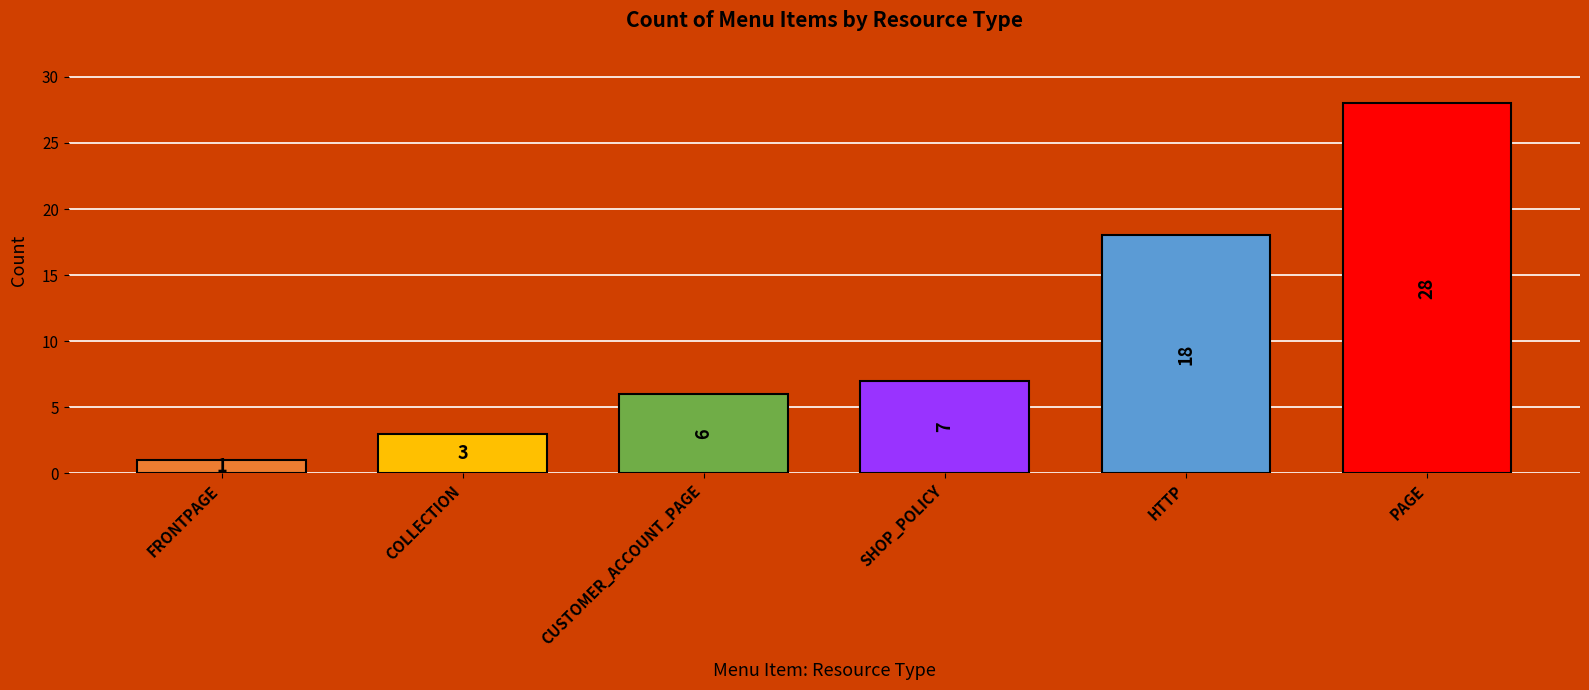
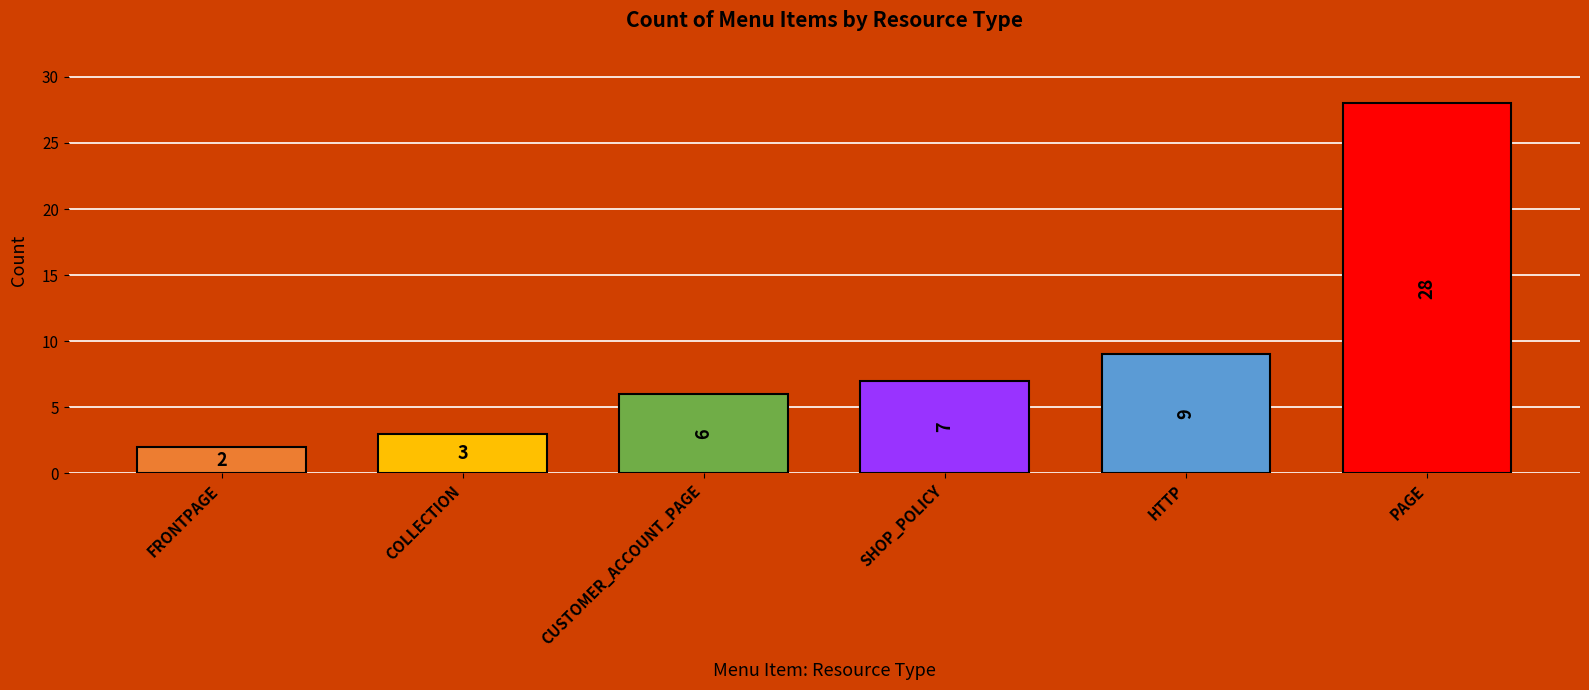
  {
-   "FRONTPAGE": 1,
+   "FRONTPAGE": 2,
    "COLLECTION": 3,
    "CUSTOMER_ACCOUNT_PAGE": 6,
    "SHOP_POLICY": 7,
-   "HTTP": 18,
+   "HTTP": 9,
    "PAGE": 28
  }
